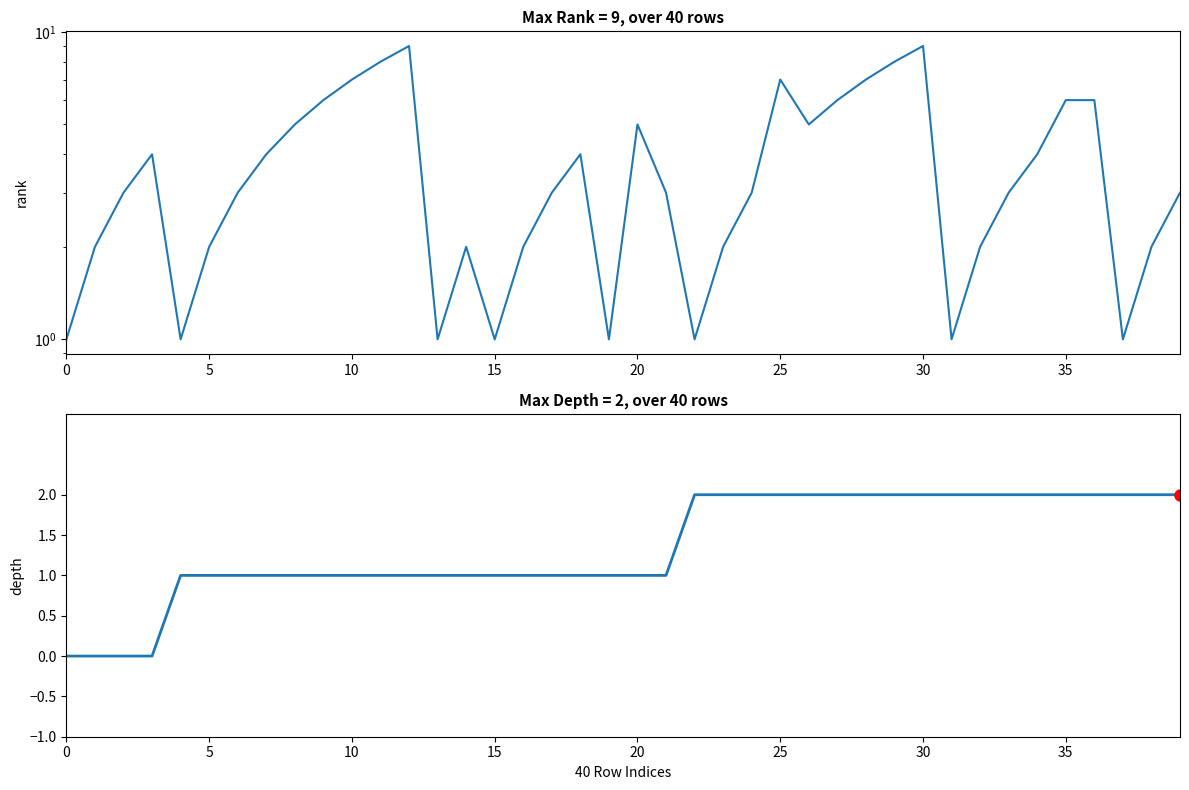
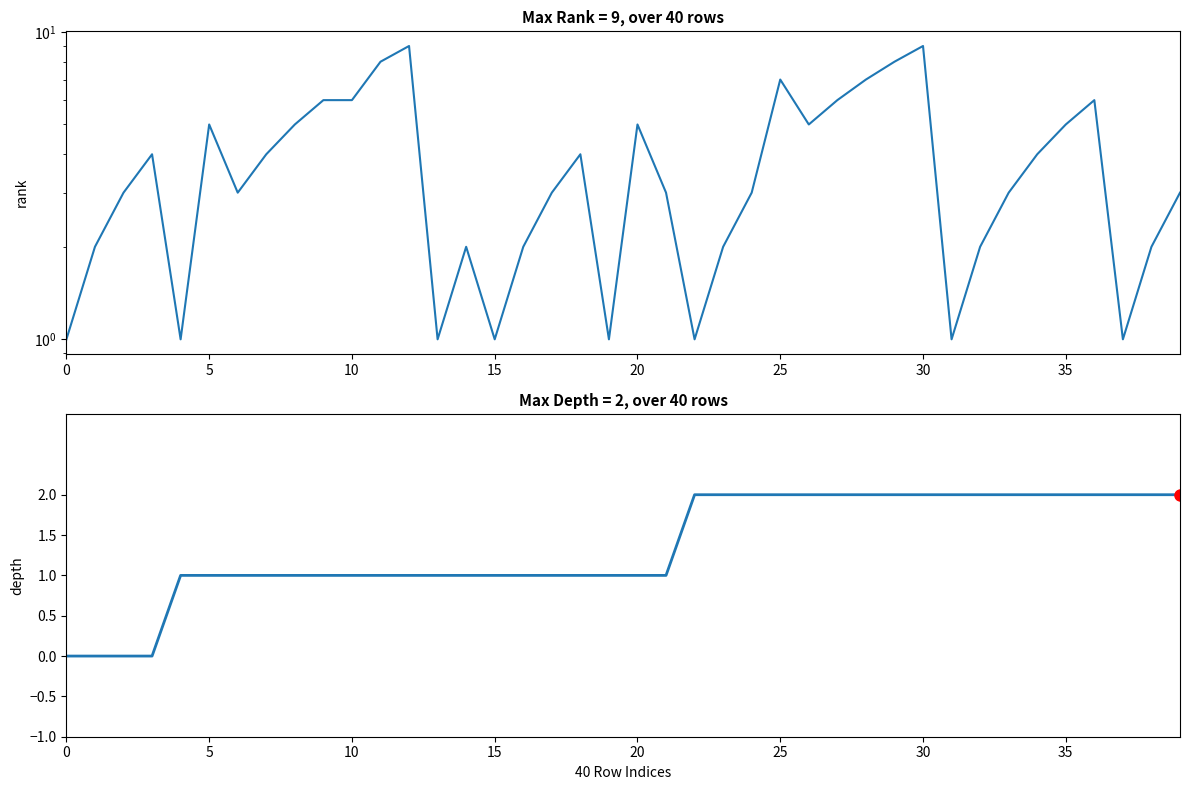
  {
    "Max Rank = 9, over 40 rows": {
      "0": 1,
-     "5": 2,
-     "10": 7,
+     "5": 5,
+     "10": 6,
      "15": 1,
      "20": 5,
      "25": 7,
      "30": 9,
-     "35": 6
+     "35": 5
    }
  }
